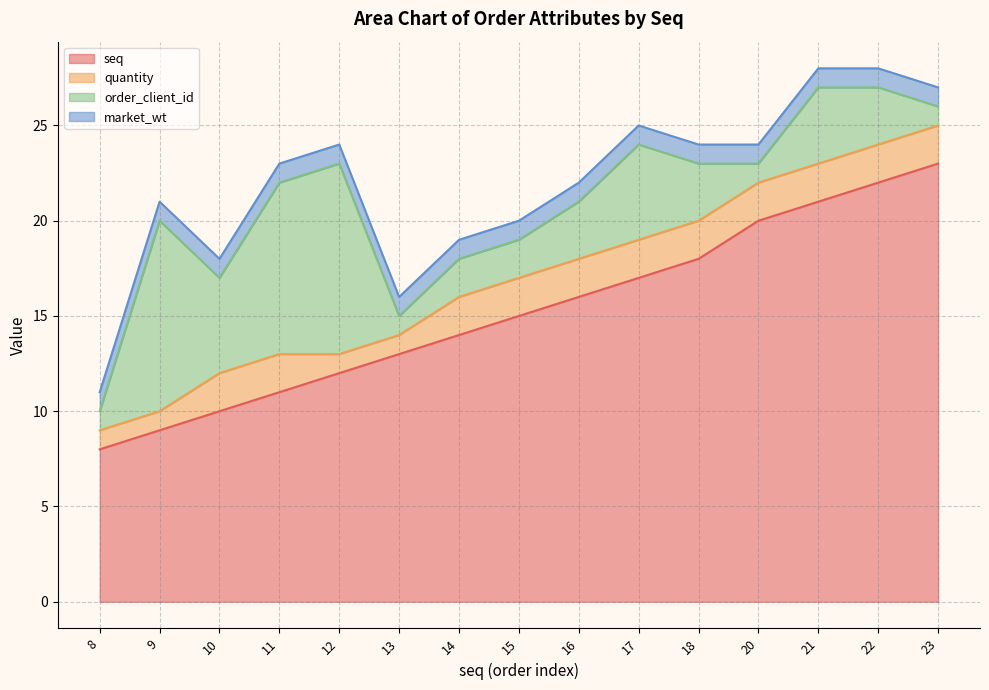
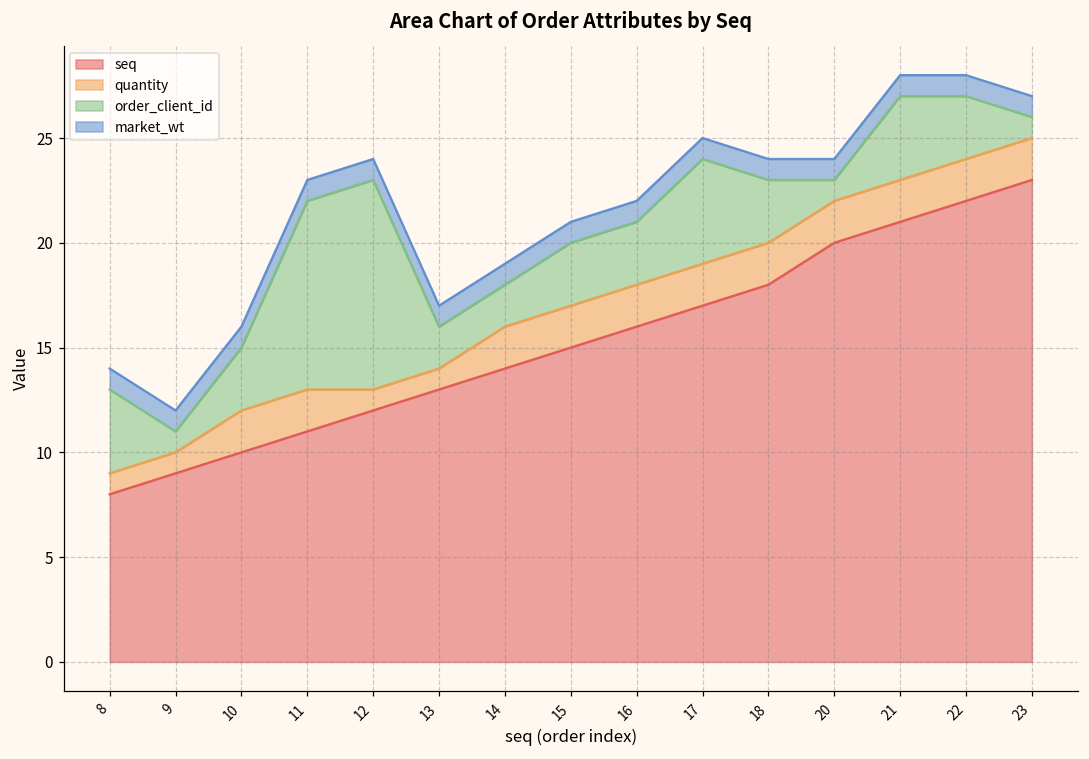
  {
    "order_client_id": {
-     "8": 1,
-     "9": 10,
-     "10": 5,
+     "8": 4,
+     "9": 1,
+     "10": 3,
      "11": 9,
      "12": 10,
-     "13": 1,
+     "13": 2,
      "14": 2,
-     "15": 2,
+     "15": 3,
      "16": 3,
      "17": 5,
      "18": 3,
      "20": 1,
      "21": 4,
      "22": 3,
      "23": 1
    },
    "market_wt": {
      "8": 1,
      "9": 1,
      "10": 1,
      "11": 1,
      "12": 1,
      "13": 1,
      "14": 1,
      "15": 1,
      "16": 1,
      "17": 1,
      "18": 1,
      "20": 1,
      "21": 1,
      "22": 1,
      "23": 1
    }
  }
